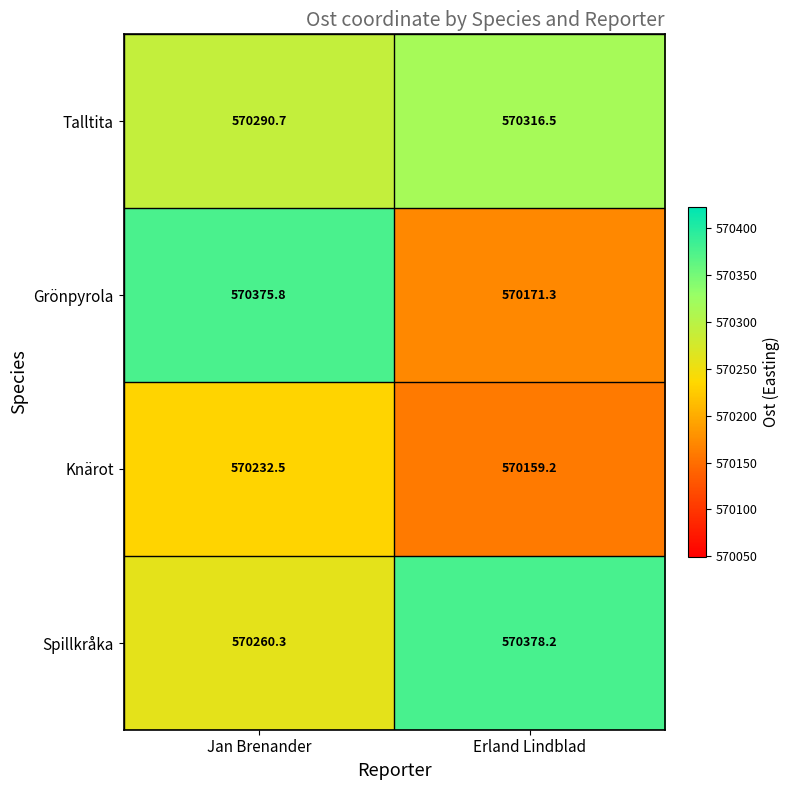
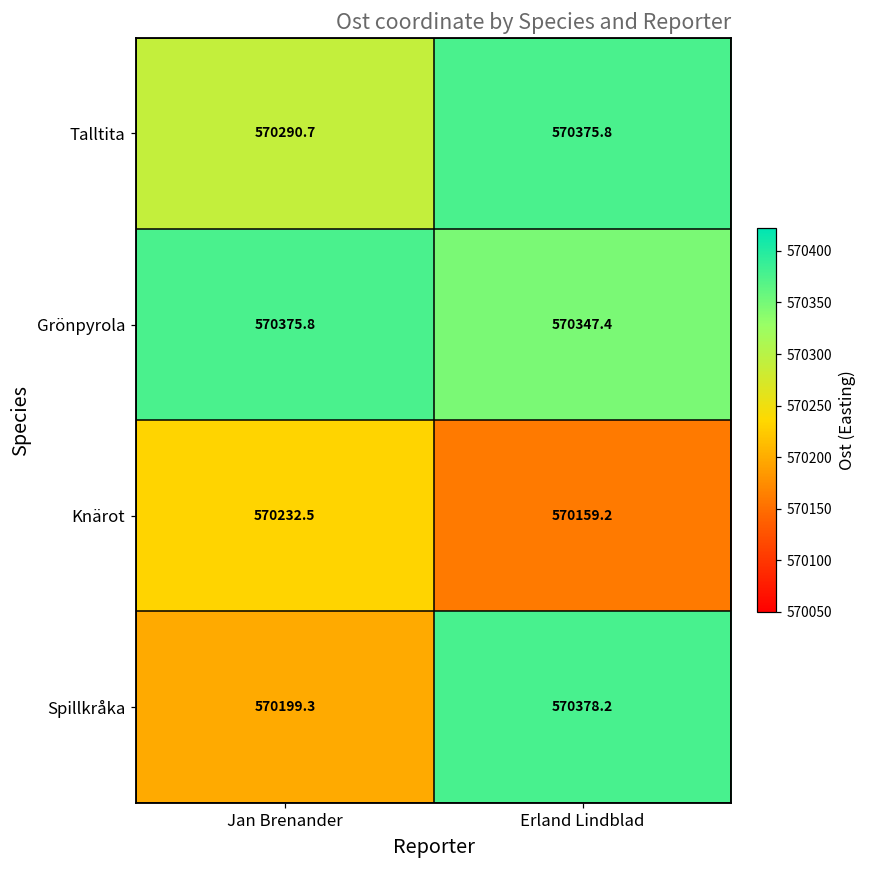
  {
    "Talltita": {
      "Jan Brenander": 570290.7,
-     "Erland Lindblad": 570316.5
+     "Erland Lindblad": 570375.8
    },
    "Grönpyrola": {
      "Jan Brenander": 570375.8,
-     "Erland Lindblad": 570171.3
+     "Erland Lindblad": 570347.4
    },
    "Knärot": {
      "Jan Brenander": 570232.5,
      "Erland Lindblad": 570159.2
    },
    "Spillkråka": {
-     "Jan Brenander": 570260.3,
+     "Jan Brenander": 570199.3,
      "Erland Lindblad": 570378.2
    }
  }
